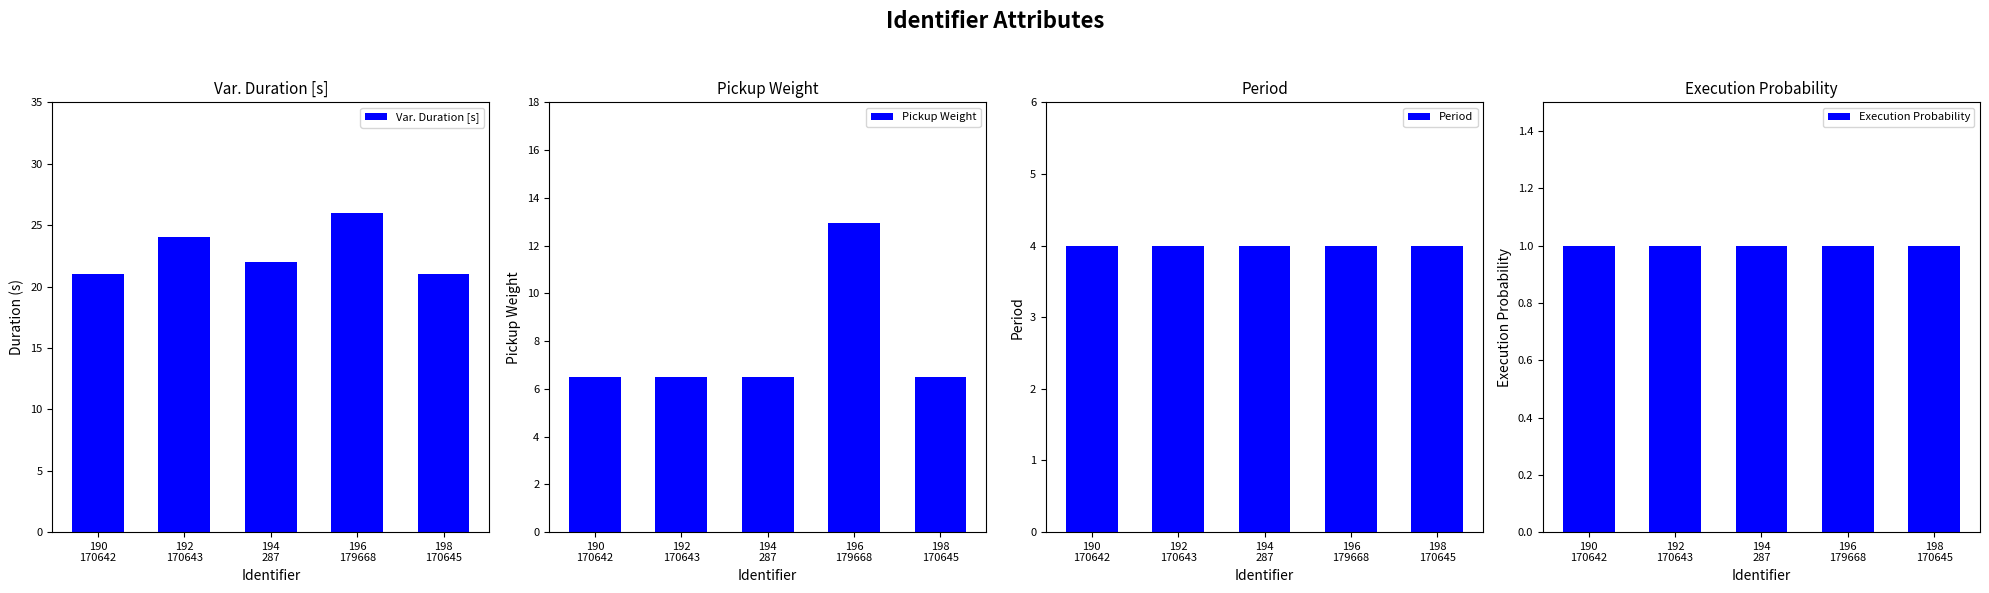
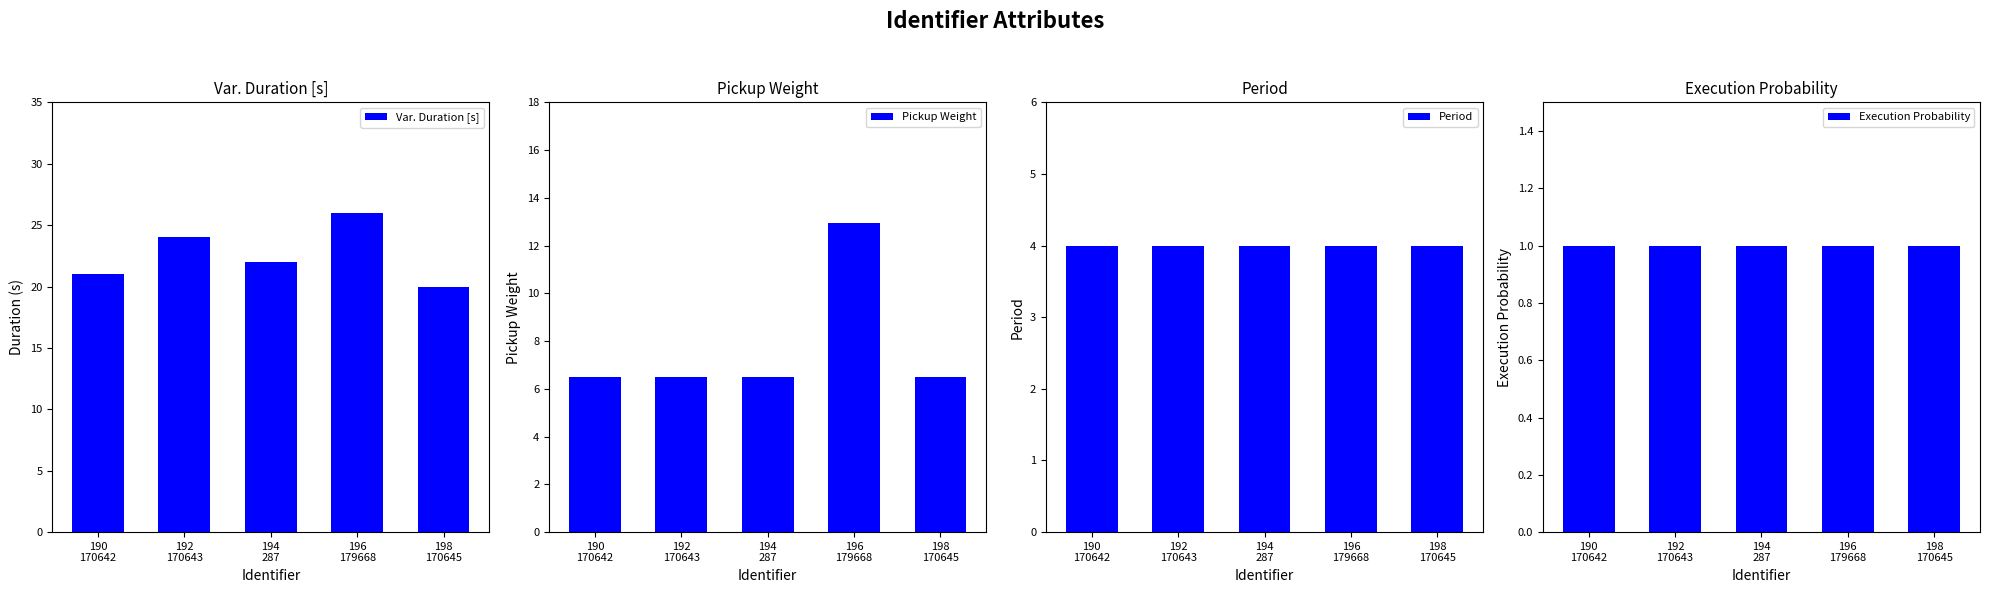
  {
    "Var. Duration [s]": {
      "190 170642": 21,
      "192 170643": 24,
      "194 287": 22,
      "196 179668": 26,
-     "198 170645": 21
+     "198 170645": 20
    },
    "Pickup Weight": {
      "190 170642": 6.5,
      "192 170643": 6.5,
      "194 287": 6.5,
      "196 179668": 13.0,
      "198 170645": 6.5
    },
    "Period": {
      "190 170642": 4.0,
      "192 170643": 4.0,
      "194 287": 4.0,
      "196 179668": 4.0,
      "198 170645": 4.0
    },
    "Execution Probability": {
      "190 170642": 1.00,
      "192 170643": 1.00,
      "194 287": 1.00,
      "196 179668": 1.00,
      "198 170645": 1.00
    }
  }
